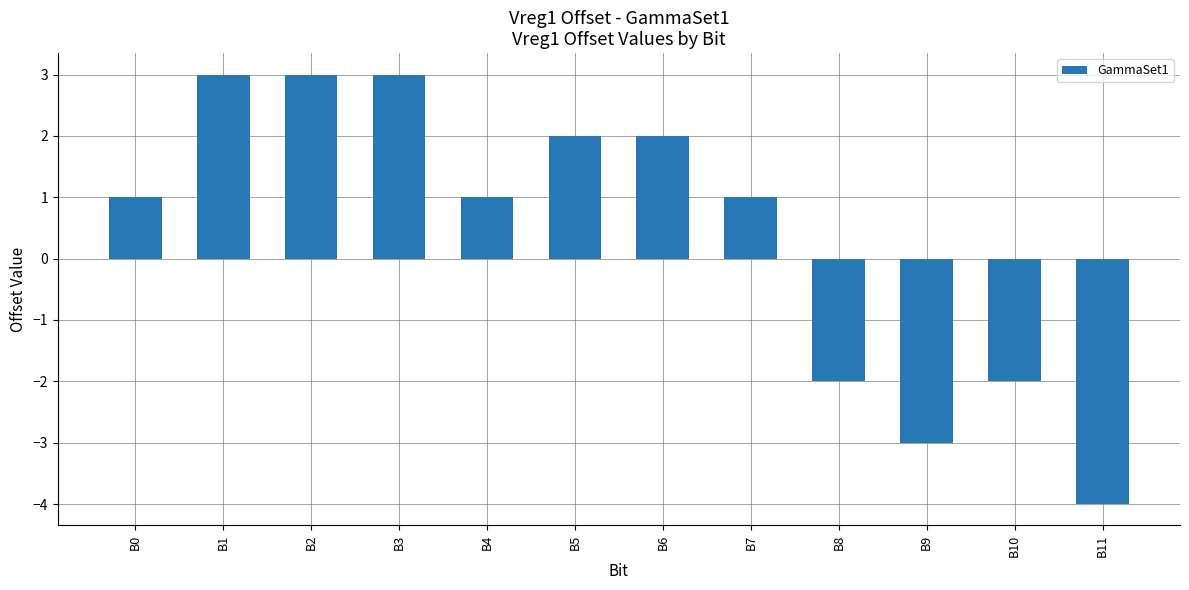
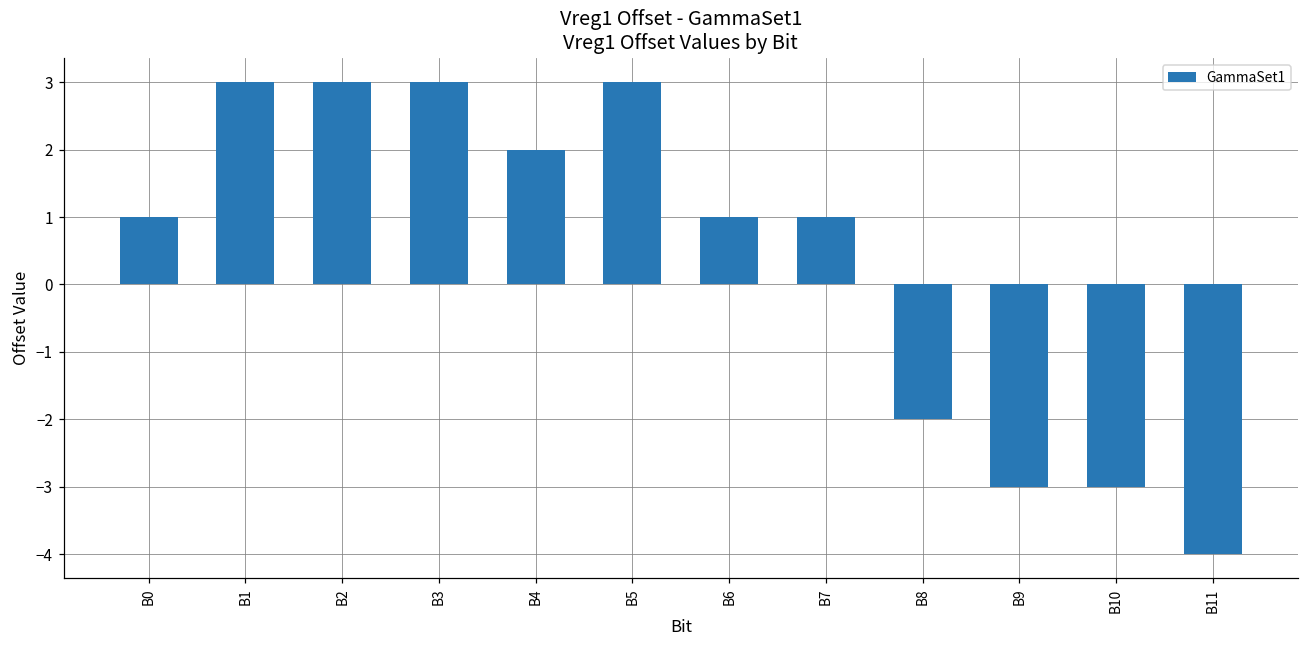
  {
    "B0": 1,
    "B1": 3,
    "B2": 3,
    "B3": 3,
-   "B4": 1,
-   "B5": 2,
-   "B6": 2,
+   "B4": 2,
+   "B5": 3,
+   "B6": 1,
    "B7": 1,
    "B8": -2,
    "B9": -3,
-   "B10": -2,
+   "B10": -3,
    "B11": -4
  }
